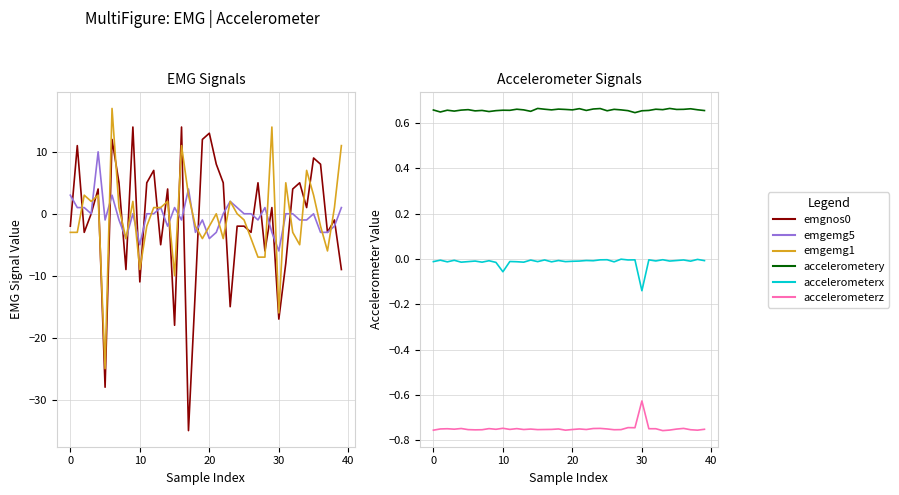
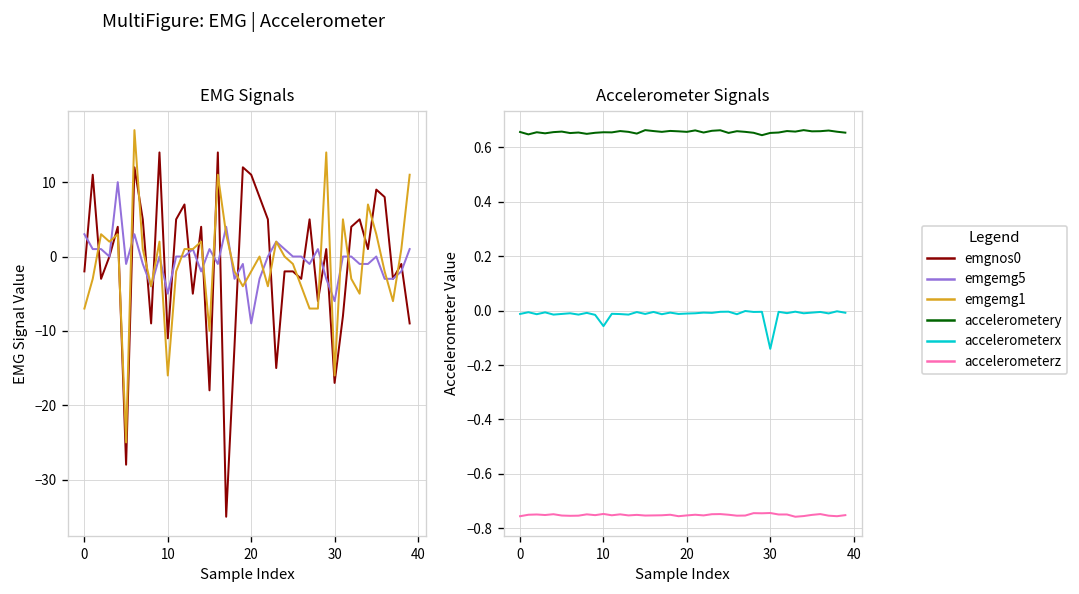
  {
    "EMG Signals": {
      "emgnos0": {
        "0": -2,
        "10": -11,
-       "20": 13,
+       "20": 11,
        "30": -17
      },
      "emgemg5": {
        "0": 3,
        "10": -5,
-       "20": -4,
+       "20": -9,
        "30": -6
      },
      "emgemg1": {
-       "0": -3,
-       "10": -9,
+       "0": -7,
+       "10": -16,
        "20": -2,
        "30": -16
      }
    },
    "Accelerometer Signals": {
      "accelerometery": {
        "0": 0.66,
        "10": 0.66,
        "20": 0.66,
        "30": 0.65
      },
      "accelerometerx": {
        "0": -0.01,
        "10": -0.06,
        "20": -0.01,
        "30": -0.14
      },
      "accelerometerz": {
        "0": -0.76,
        "10": -0.75,
        "20": -0.75,
-       "30": -0.63
+       "30": -0.74
      }
    }
  }
